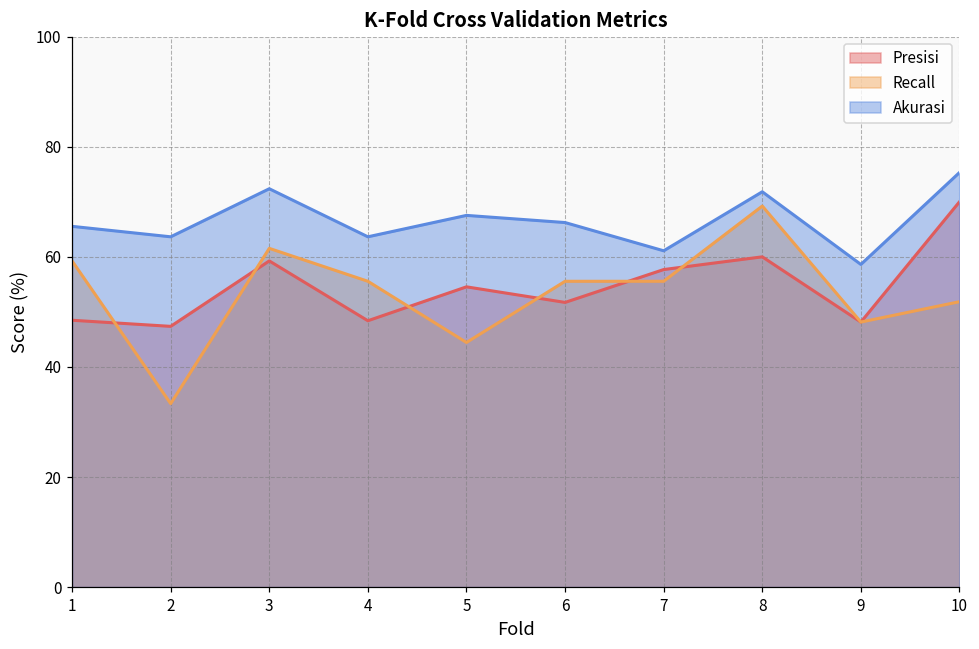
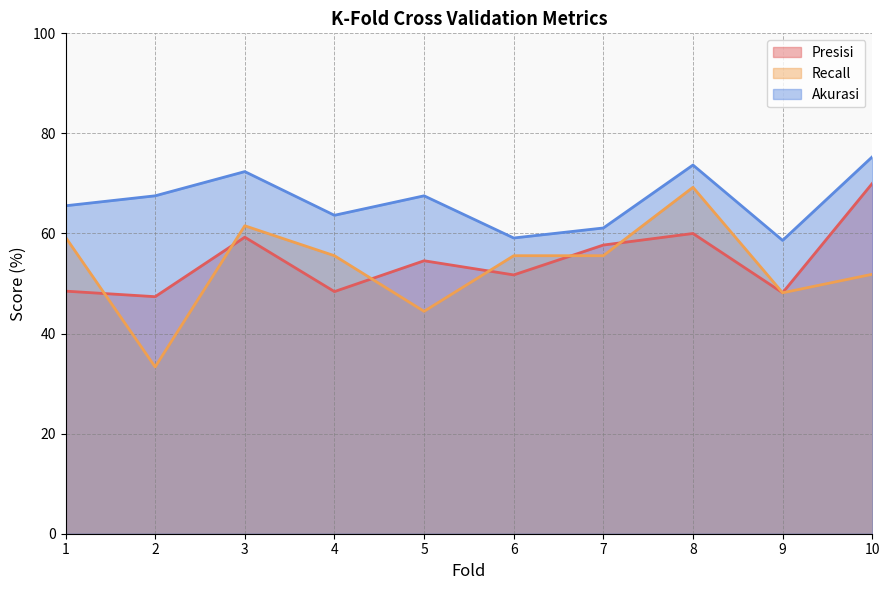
  {
    "Akurasi": {
      "1": 66,
-     "2": 64,
+     "2": 68,
      "3": 72,
      "4": 64,
      "5": 68,
-     "6": 66,
+     "6": 59,
      "7": 61,
-     "8": 72,
+     "8": 74,
      "9": 59,
      "10": 75
    }
  }
